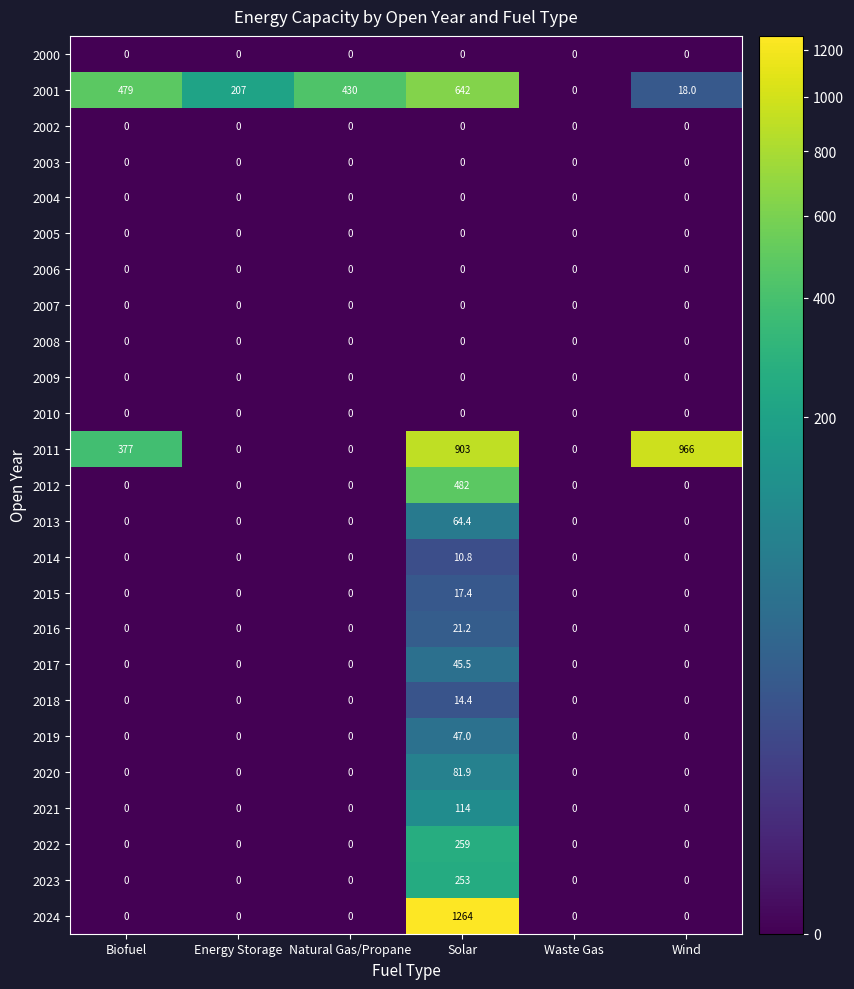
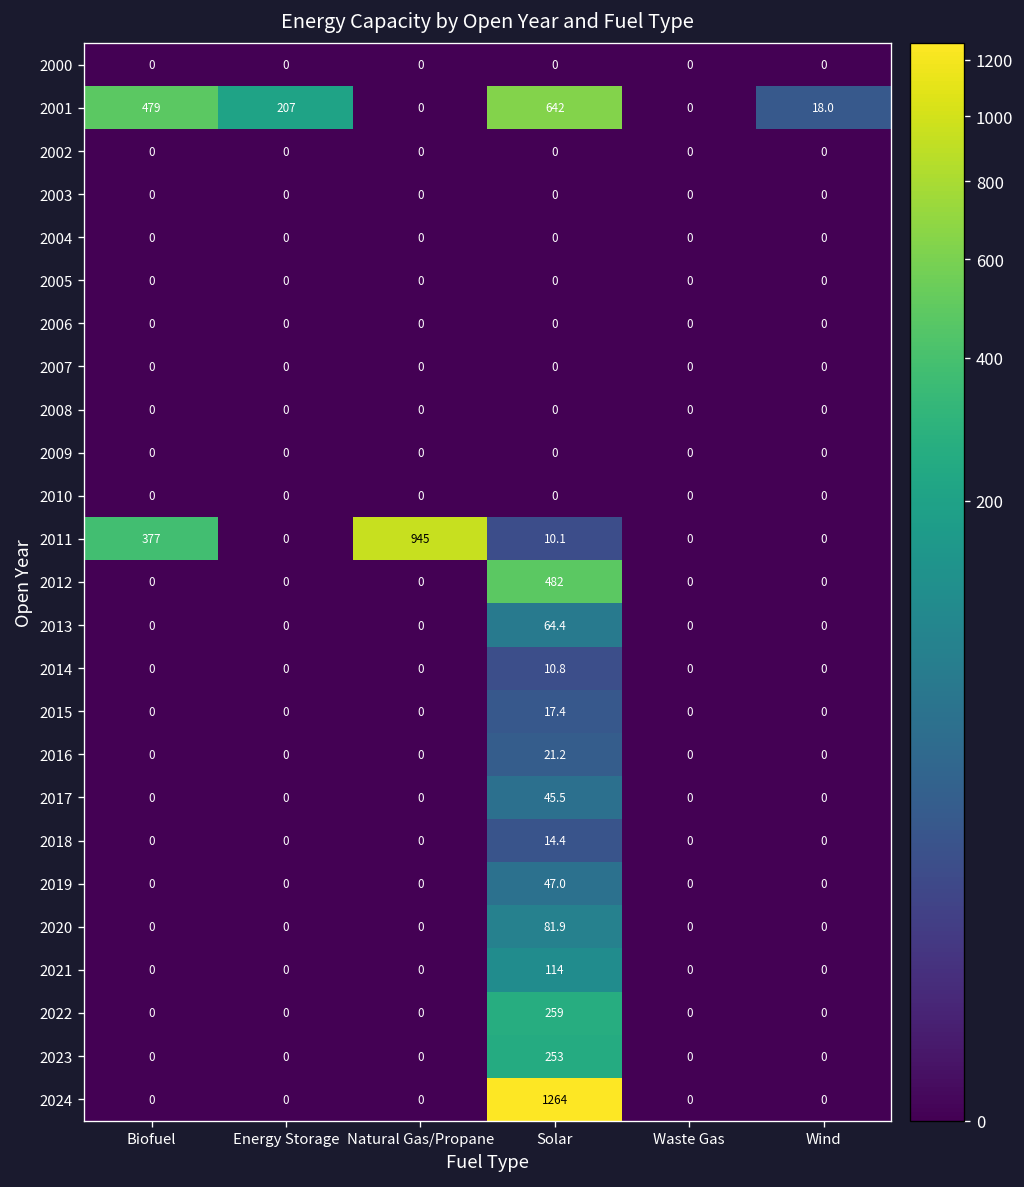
  {
    "2000": {
      "Biofuel": 0,
      "Energy Storage": 0,
      "Natural Gas/Propane": 0,
      "Solar": 0,
      "Waste Gas": 0,
      "Wind": 0
    },
    "2001": {
      "Biofuel": 479,
      "Energy Storage": 207,
-     "Natural Gas/Propane": 430,
+     "Natural Gas/Propane": 0,
      "Solar": 642,
      "Waste Gas": 0,
      "Wind": 18.0
    },
    "2002": {
      "Biofuel": 0,
      "Energy Storage": 0,
      "Natural Gas/Propane": 0,
      "Solar": 0,
      "Waste Gas": 0,
      "Wind": 0
    },
    "2003": {
      "Biofuel": 0,
      "Energy Storage": 0,
      "Natural Gas/Propane": 0,
      "Solar": 0,
      "Waste Gas": 0,
      "Wind": 0
    },
    "2004": {
      "Biofuel": 0,
      "Energy Storage": 0,
      "Natural Gas/Propane": 0,
      "Solar": 0,
      "Waste Gas": 0,
      "Wind": 0
    },
    "2005": {
      "Biofuel": 0,
      "Energy Storage": 0,
      "Natural Gas/Propane": 0,
      "Solar": 0,
      "Waste Gas": 0,
      "Wind": 0
    },
    "2006": {
      "Biofuel": 0,
      "Energy Storage": 0,
      "Natural Gas/Propane": 0,
      "Solar": 0,
      "Waste Gas": 0,
      "Wind": 0
    },
    "2007": {
      "Biofuel": 0,
      "Energy Storage": 0,
      "Natural Gas/Propane": 0,
      "Solar": 0,
      "Waste Gas": 0,
      "Wind": 0
    },
    "2008": {
      "Biofuel": 0,
      "Energy Storage": 0,
      "Natural Gas/Propane": 0,
      "Solar": 0,
      "Waste Gas": 0,
      "Wind": 0
    },
    "2009": {
      "Biofuel": 0,
      "Energy Storage": 0,
      "Natural Gas/Propane": 0,
      "Solar": 0,
      "Waste Gas": 0,
      "Wind": 0
    },
    "2010": {
      "Biofuel": 0,
      "Energy Storage": 0,
      "Natural Gas/Propane": 0,
      "Solar": 0,
      "Waste Gas": 0,
      "Wind": 0
    },
    "2011": {
      "Biofuel": 377,
      "Energy Storage": 0,
-     "Natural Gas/Propane": 0,
-     "Solar": 903,
+     "Natural Gas/Propane": 945,
+     "Solar": 10.1,
      "Waste Gas": 0,
-     "Wind": 966
+     "Wind": 0
    },
    "2012": {
      "Biofuel": 0,
      "Energy Storage": 0,
      "Natural Gas/Propane": 0,
      "Solar": 482,
      "Waste Gas": 0,
      "Wind": 0
    },
    "2013": {
      "Biofuel": 0,
      "Energy Storage": 0,
      "Natural Gas/Propane": 0,
      "Solar": 64.4,
      "Waste Gas": 0,
      "Wind": 0
    },
    "2014": {
      "Biofuel": 0,
      "Energy Storage": 0,
      "Natural Gas/Propane": 0,
      "Solar": 10.8,
      "Waste Gas": 0,
      "Wind": 0
    },
    "2015": {
      "Biofuel": 0,
      "Energy Storage": 0,
      "Natural Gas/Propane": 0,
      "Solar": 17.4,
      "Waste Gas": 0,
      "Wind": 0
    },
    "2016": {
      "Biofuel": 0,
      "Energy Storage": 0,
      "Natural Gas/Propane": 0,
      "Solar": 21.2,
      "Waste Gas": 0,
      "Wind": 0
    },
    "2017": {
      "Biofuel": 0,
      "Energy Storage": 0,
      "Natural Gas/Propane": 0,
      "Solar": 45.5,
      "Waste Gas": 0,
      "Wind": 0
    },
    "2018": {
      "Biofuel": 0,
      "Energy Storage": 0,
      "Natural Gas/Propane": 0,
      "Solar": 14.4,
      "Waste Gas": 0,
      "Wind": 0
    },
    "2019": {
      "Biofuel": 0,
      "Energy Storage": 0,
      "Natural Gas/Propane": 0,
      "Solar": 47.0,
      "Waste Gas": 0,
      "Wind": 0
    },
    "2020": {
      "Biofuel": 0,
      "Energy Storage": 0,
      "Natural Gas/Propane": 0,
      "Solar": 81.9,
      "Waste Gas": 0,
      "Wind": 0
    },
    "2021": {
      "Biofuel": 0,
      "Energy Storage": 0,
      "Natural Gas/Propane": 0,
      "Solar": 114,
      "Waste Gas": 0,
      "Wind": 0
    },
    "2022": {
      "Biofuel": 0,
      "Energy Storage": 0,
      "Natural Gas/Propane": 0,
      "Solar": 259,
      "Waste Gas": 0,
      "Wind": 0
    },
    "2023": {
      "Biofuel": 0,
      "Energy Storage": 0,
      "Natural Gas/Propane": 0,
      "Solar": 253,
      "Waste Gas": 0,
      "Wind": 0
    },
    "2024": {
      "Biofuel": 0,
      "Energy Storage": 0,
      "Natural Gas/Propane": 0,
      "Solar": 1264,
      "Waste Gas": 0,
      "Wind": 0
    }
  }
